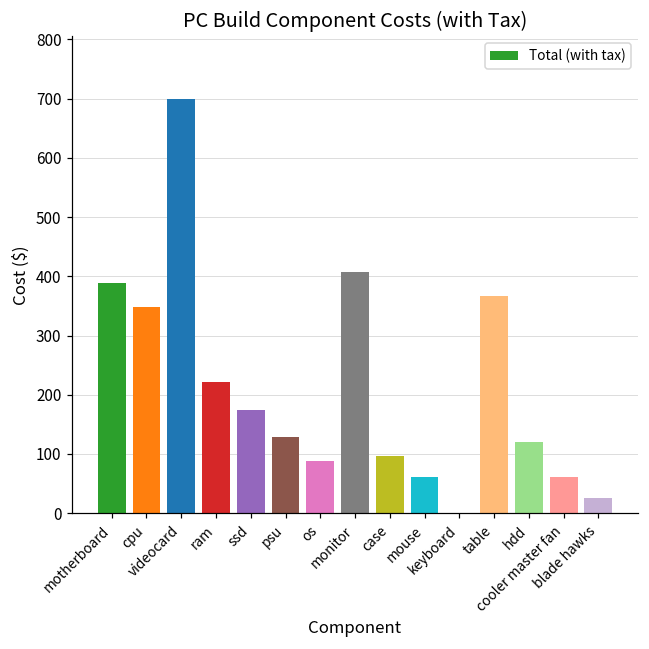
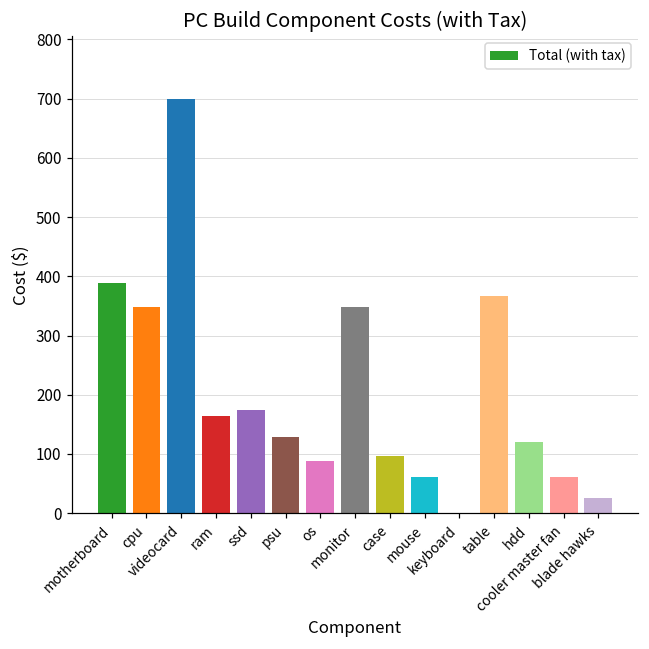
  {
    "motherboard": 390,
    "cpu": 350,
    "videocard": 700,
-   "ram": 220,
+   "ram": 160,
    "ssd": 170,
    "psu": 130,
    "os": 90,
-   "monitor": 410,
+   "monitor": 350,
    "case": 100,
    "mouse": 60,
    "keyboard": 0,
    "table": 370,
    "hdd": 120,
    "cooler master fan": 60,
    "blade hawks": 30
  }
